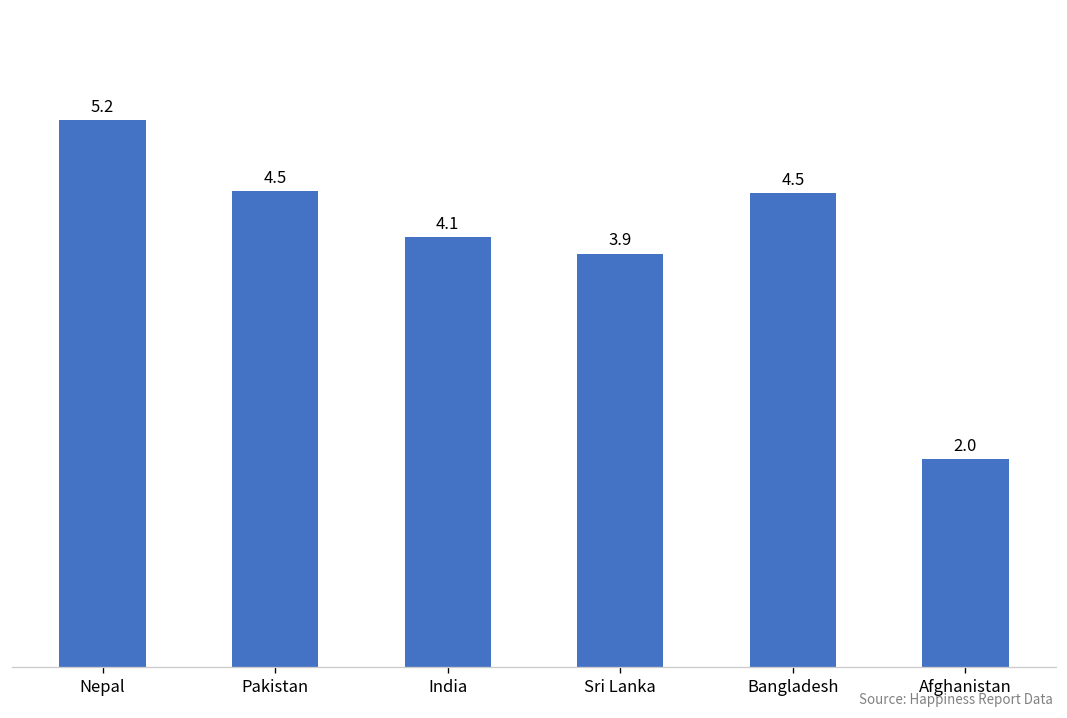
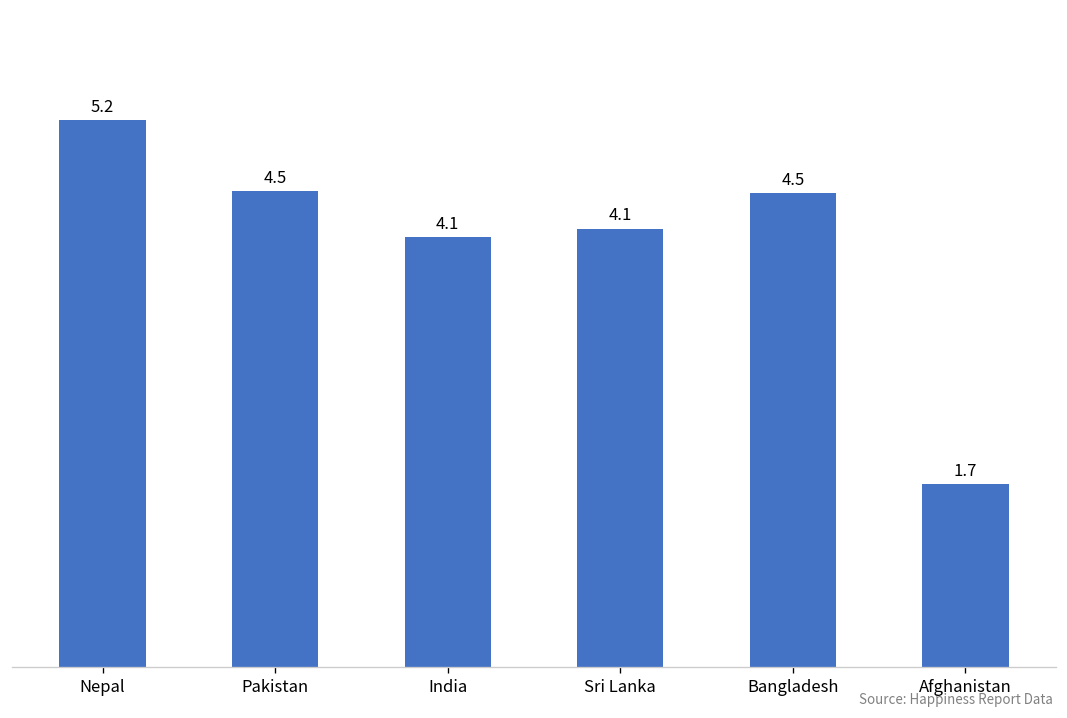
  {
    "Nepal": 5.2,
    "Pakistan": 4.5,
    "India": 4.1,
-   "Sri Lanka": 3.9,
+   "Sri Lanka": 4.1,
    "Bangladesh": 4.5,
-   "Afghanistan": 2.0
+   "Afghanistan": 1.7
  }
